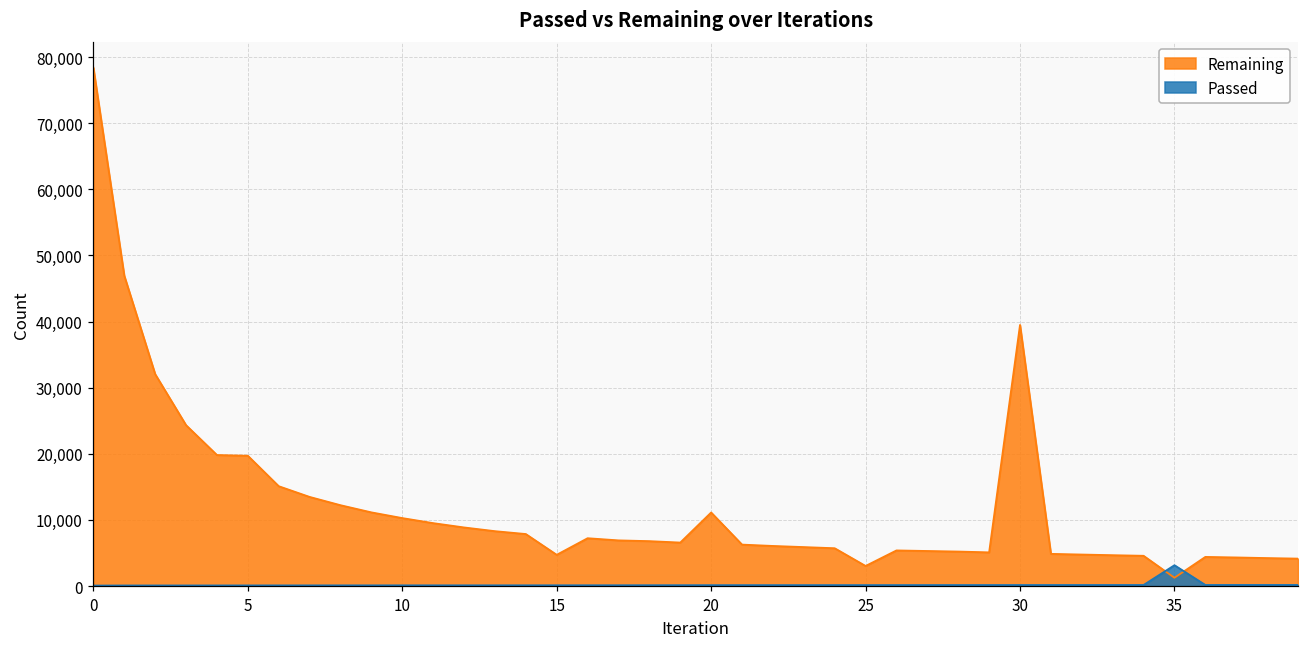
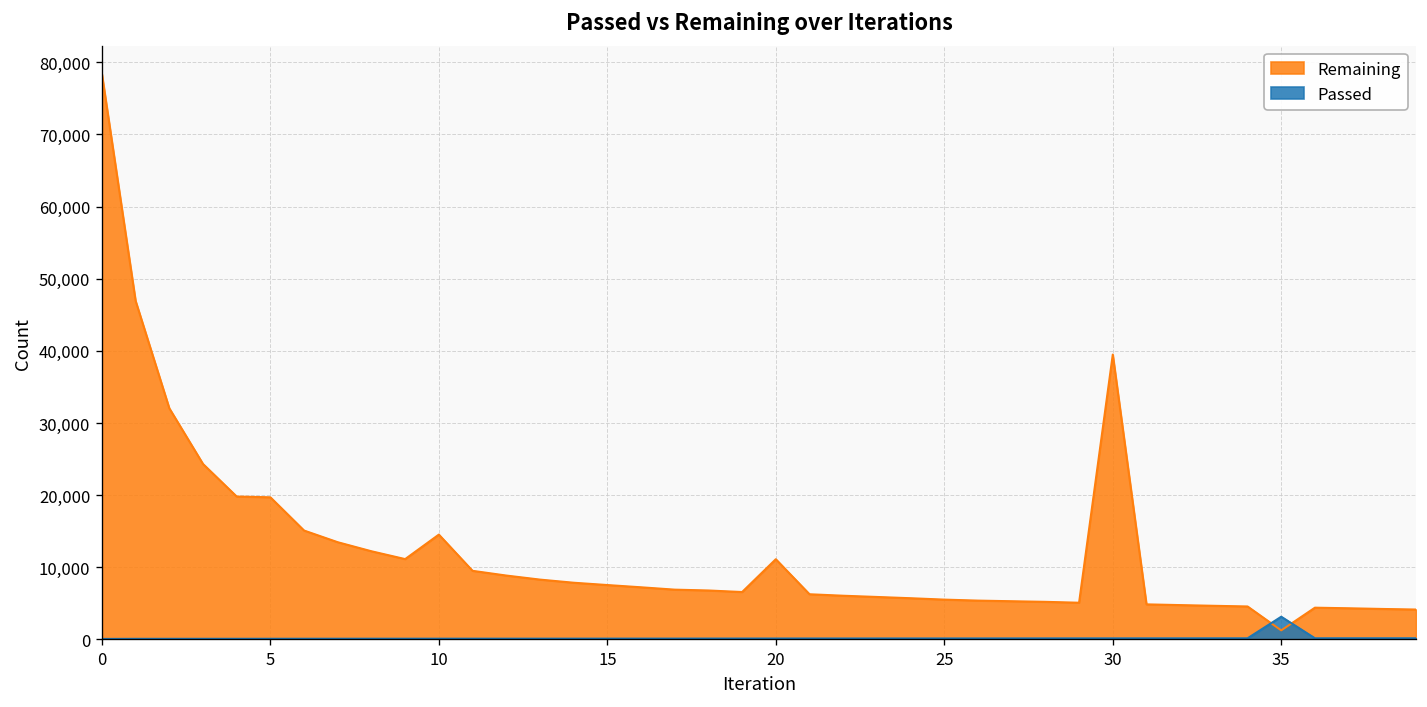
  {
    "Remaining": {
      "0": "78,000",
      "5": "20,000",
-     "10": "10,000",
-     "15": "5,000",
+     "10": "15,000",
+     "15": "8,000",
      "20": "11,000",
-     "25": "3,000",
+     "25": "6,000",
      "30": "39,000",
      "35": "1,000"
    },
    "Passed": {
      "0": "0",
      "5": "0",
      "10": "0",
      "15": "0",
      "20": "0",
      "25": "0",
      "30": "0",
      "35": "3,000"
    }
  }
